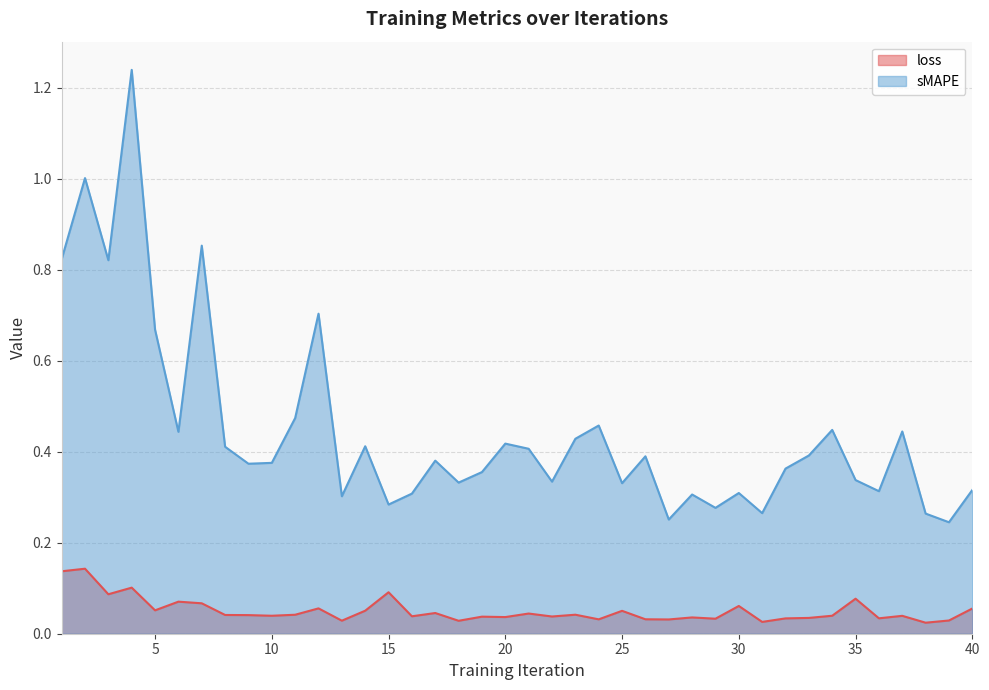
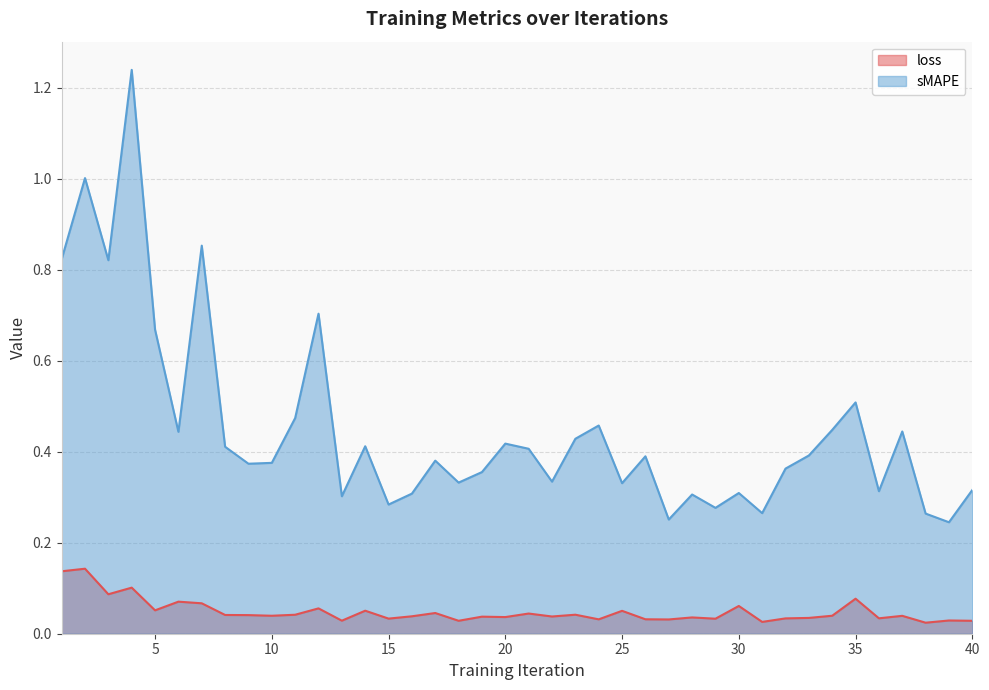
  {
    "loss": {
      "5": 0.05,
      "10": 0.04,
-     "15": 0.09,
+     "15": 0.03,
      "20": 0.04,
      "25": 0.05,
      "30": 0.06,
      "35": 0.08,
-     "40": 0.06
+     "40": 0.03
    },
    "sMAPE": {
      "5": 0.67,
      "10": 0.38,
      "15": 0.28,
      "20": 0.42,
      "25": 0.33,
      "30": 0.31,
-     "35": 0.34,
+     "35": 0.51,
      "40": 0.32
    }
  }
